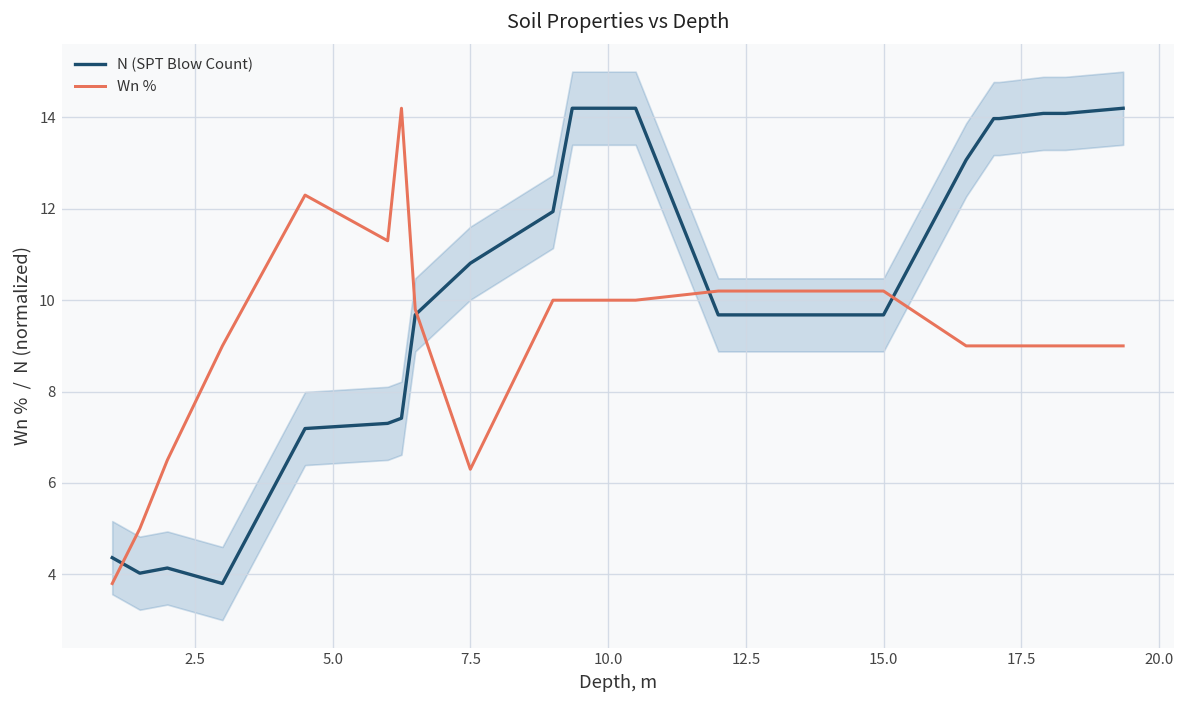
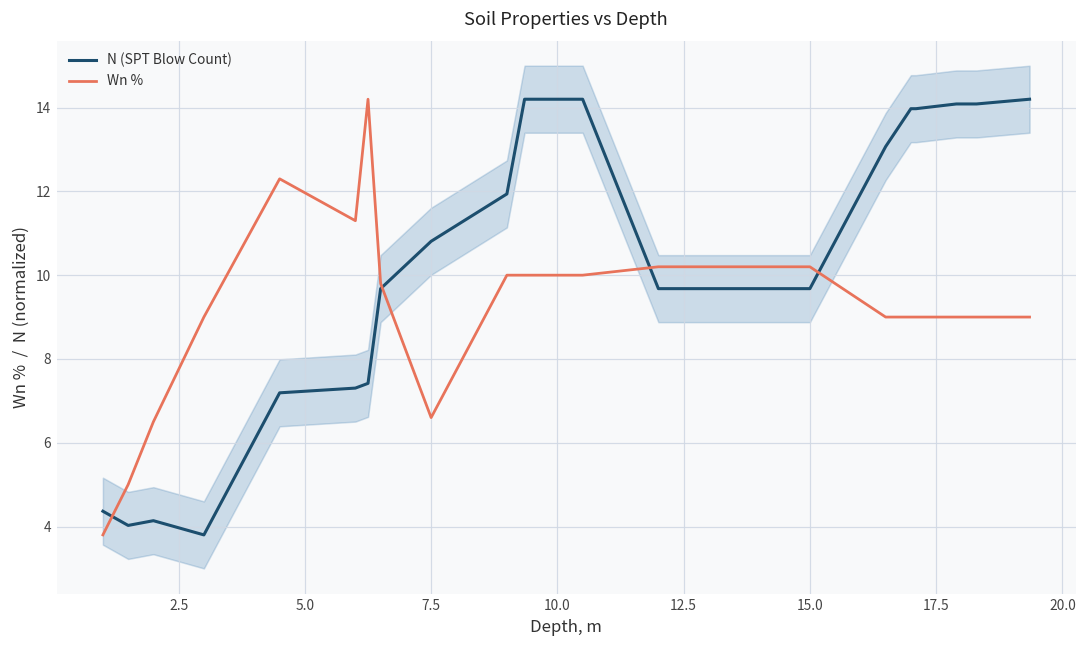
  {
    "N (SPT Blow Count)": {
      "7.5": 10.8,
      "15.0": 9.7
    },
    "Wn %": {
-     "7.5": 6.3,
+     "7.5": 6.6,
      "15.0": 10.2
    }
  }
